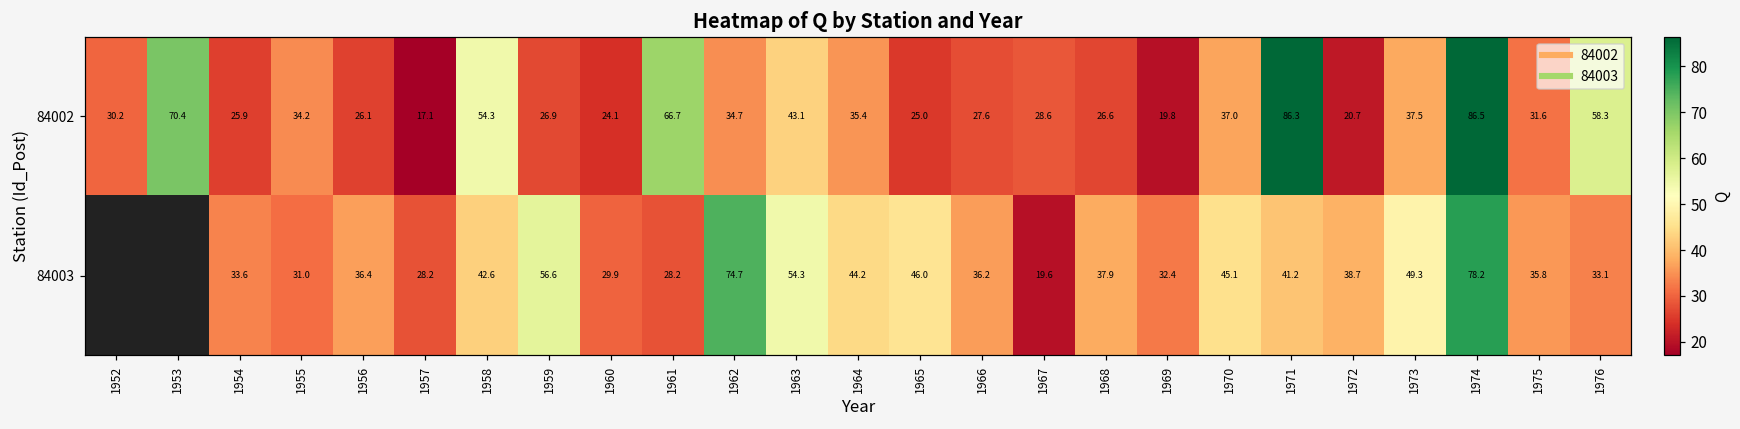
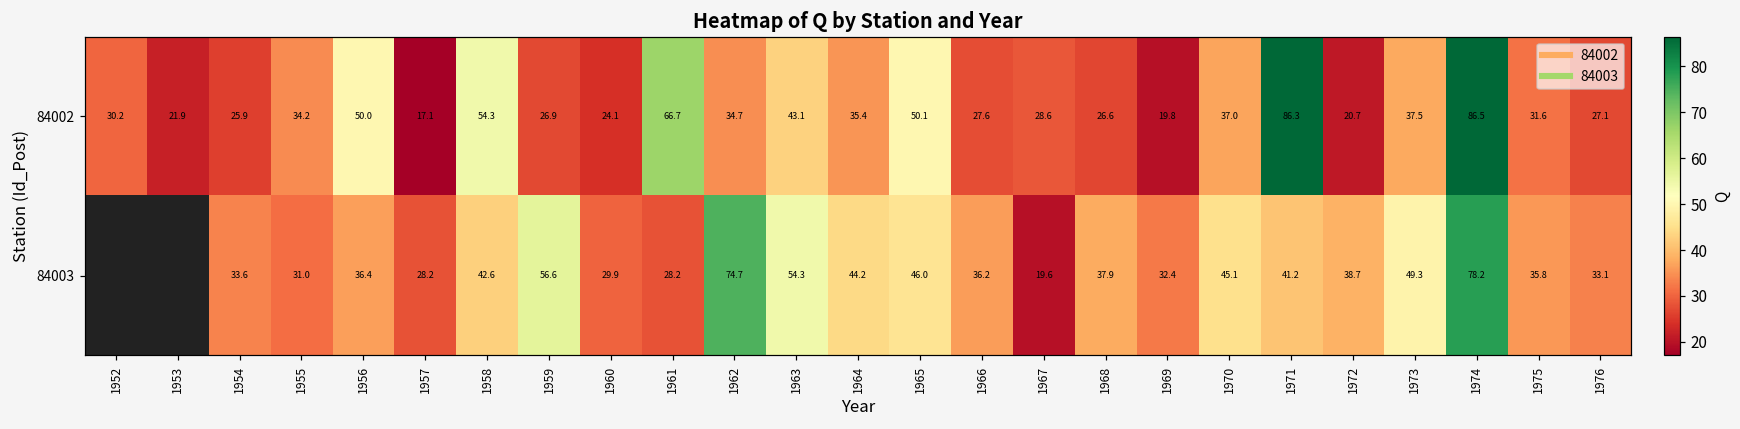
  {
    "84002": {
      "1952": 30.2,
-     "1953": 70.4,
+     "1953": 21.9,
      "1954": 25.9,
      "1955": 34.2,
-     "1956": 26.1,
+     "1956": 50.0,
      "1957": 17.1,
      "1958": 54.3,
      "1959": 26.9,
      "1960": 24.1,
      "1961": 66.7,
      "1962": 34.7,
      "1963": 43.1,
      "1964": 35.4,
-     "1965": 25.0,
+     "1965": 50.1,
      "1966": 27.6,
      "1967": 28.6,
      "1968": 26.6,
      "1969": 19.8,
      "1970": 37.0,
      "1971": 86.3,
      "1972": 20.7,
      "1973": 37.5,
      "1974": 86.5,
      "1975": 31.6,
-     "1976": 58.3
+     "1976": 27.1
    },
    "84003": {
      "1954": 33.6,
      "1955": 31.0,
      "1956": 36.4,
      "1957": 28.2,
      "1958": 42.6,
      "1959": 56.6,
      "1960": 29.9,
      "1961": 28.2,
      "1962": 74.7,
      "1963": 54.3,
      "1964": 44.2,
      "1965": 46.0,
      "1966": 36.2,
      "1967": 19.6,
      "1968": 37.9,
      "1969": 32.4,
      "1970": 45.1,
      "1971": 41.2,
      "1972": 38.7,
      "1973": 49.3,
      "1974": 78.2,
      "1975": 35.8,
      "1976": 33.1
    }
  }
